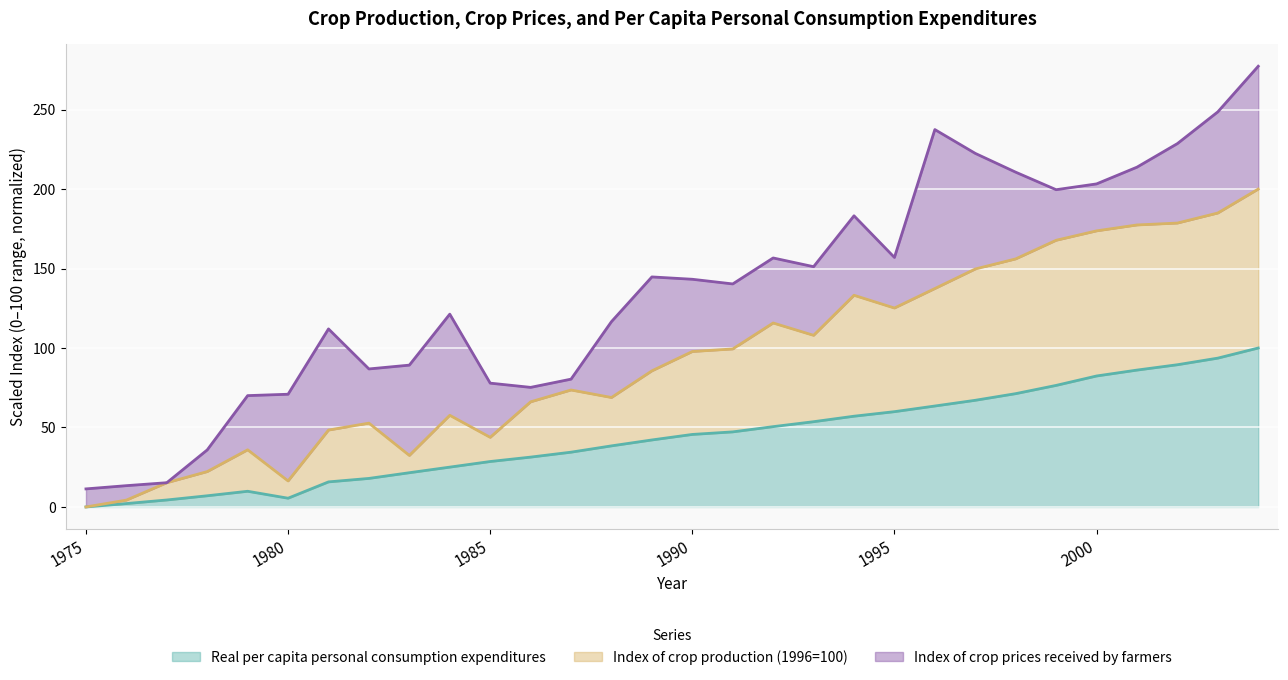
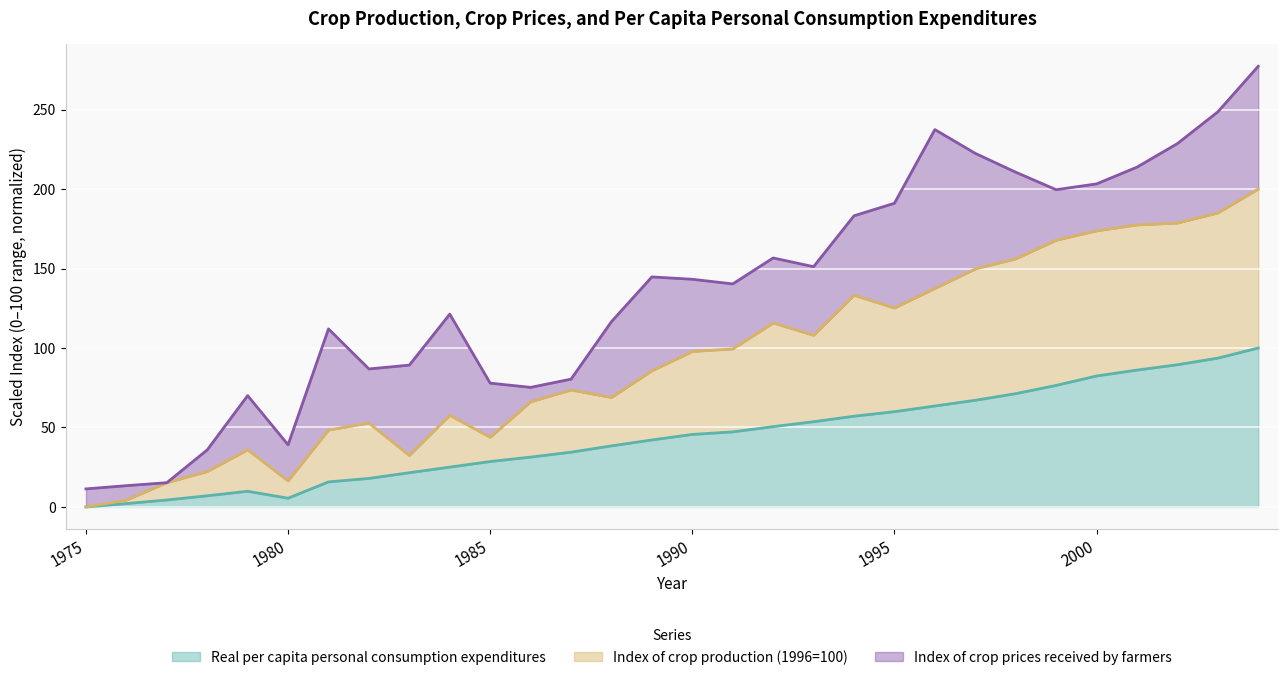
  {
    "Real per capita personal consumption expenditures": {
      "1980": 5,
      "1985": 29,
      "1990": 46,
      "1995": 60,
      "2000": 82
    },
    "Index of crop production (1996=100)": {
      "1980": 11,
      "1985": 15,
      "1990": 52,
      "1995": 65,
      "2000": 91
    },
    "Index of crop prices received by farmers": {
      "1975": 11,
-     "1980": 55,
+     "1980": 23,
      "1985": 34,
      "1990": 45,
-     "1995": 32,
+     "1995": 66,
      "2000": 30
    }
  }
